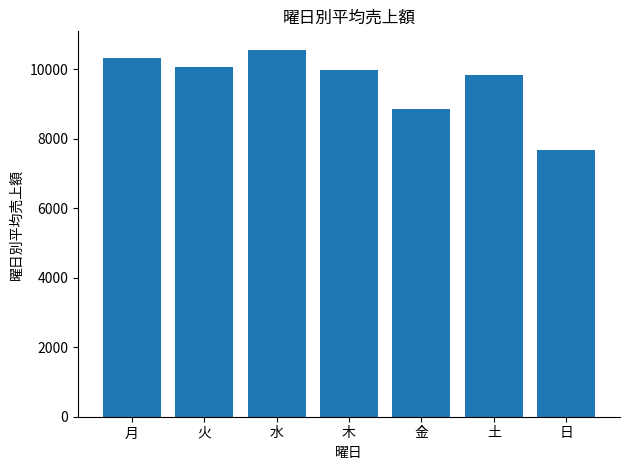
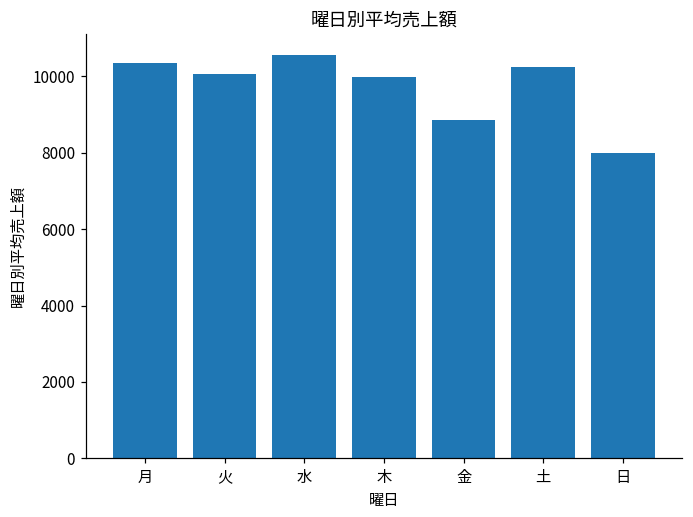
  {
    "月": 10300,
    "火": 10100,
    "水": 10600,
    "木": 10000,
    "金": 8900,
-   "土": 9800,
-   "日": 7700
+   "土": 10200,
+   "日": 8000
  }
